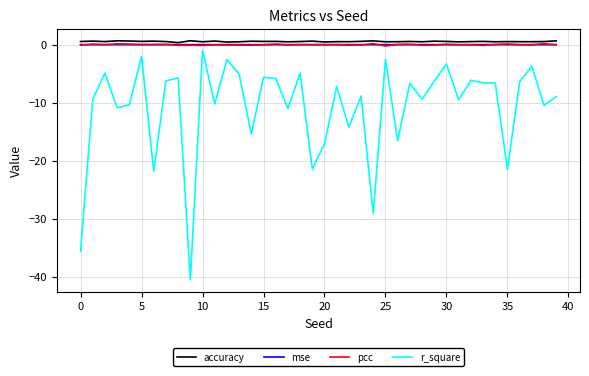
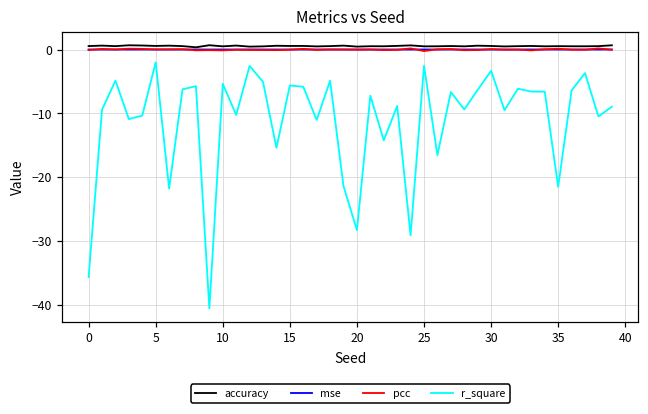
  {
    "accuracy": {
      "0": 1,
      "5": 1,
      "10": 1,
      "15": 1,
      "20": 0,
      "25": 1,
      "30": 1
    },
    "r_square": {
      "0": -36,
      "5": -2,
-     "10": -1,
+     "10": -5,
      "15": -6,
-     "20": -17,
+     "20": -28,
      "25": -3,
      "30": -3,
      "35": -21
    }
  }
